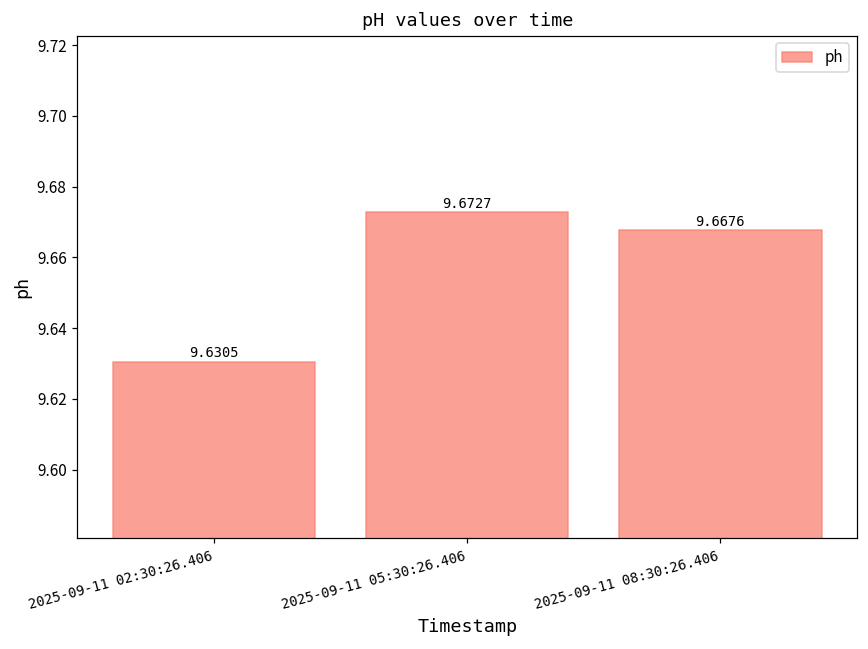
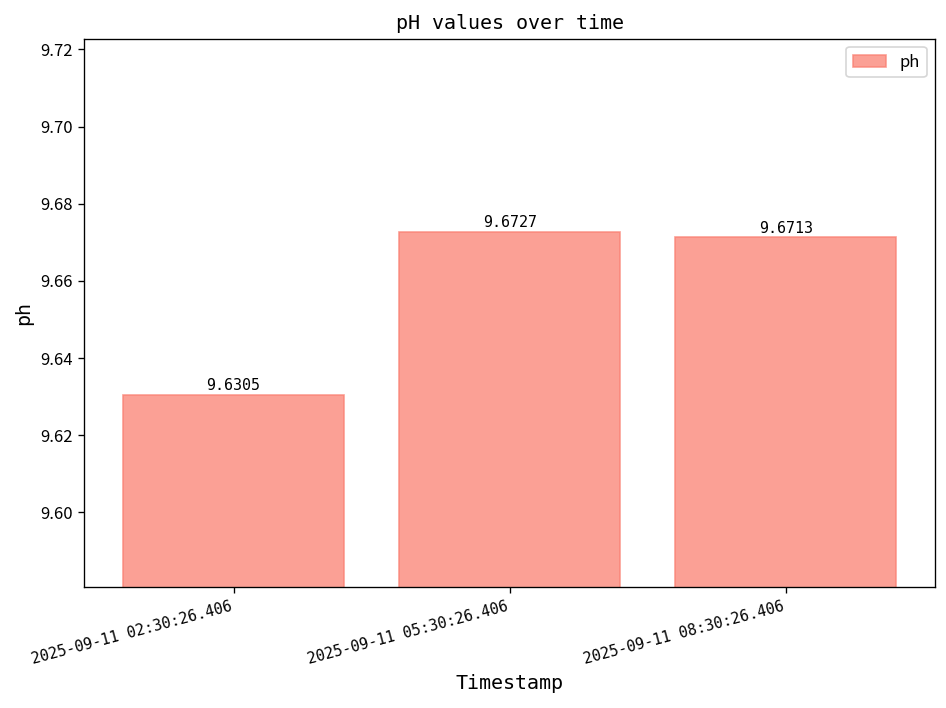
  {
    "2025-09-11 02:30:26.406": 9.6305,
    "2025-09-11 05:30:26.406": 9.6727,
-   "2025-09-11 08:30:26.406": 9.6676
+   "2025-09-11 08:30:26.406": 9.6713
  }
